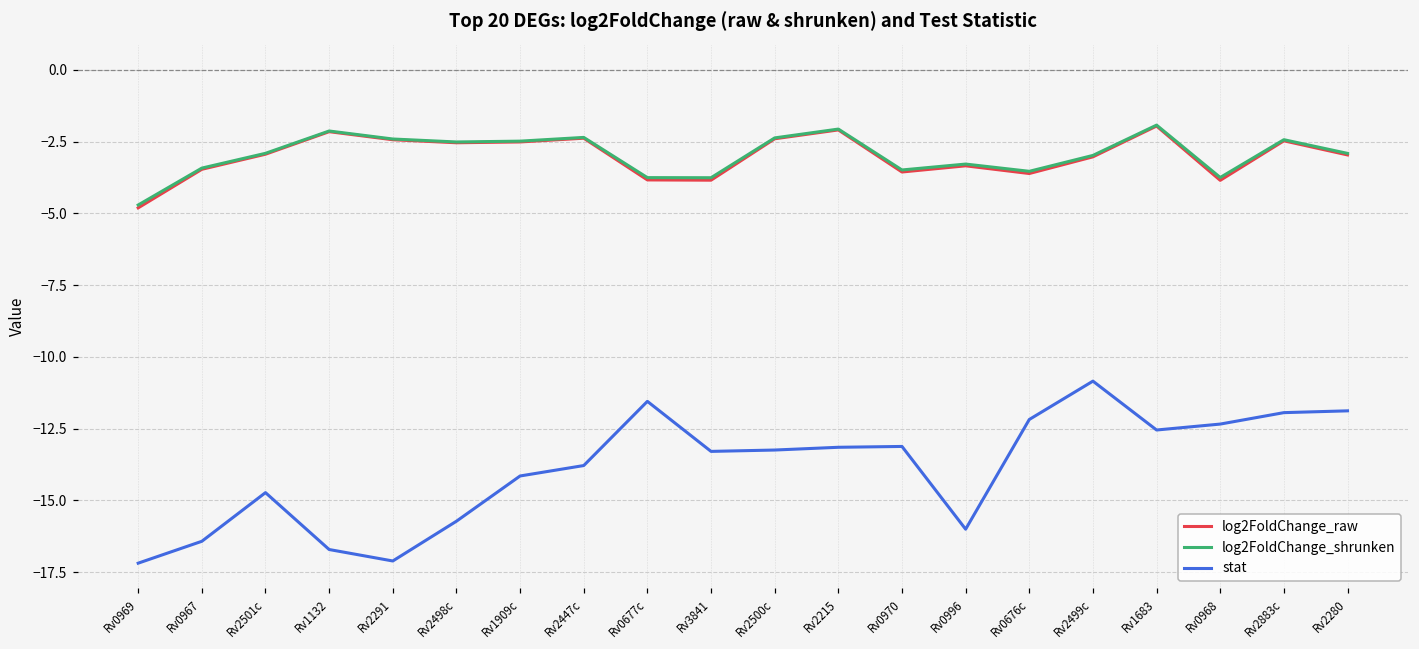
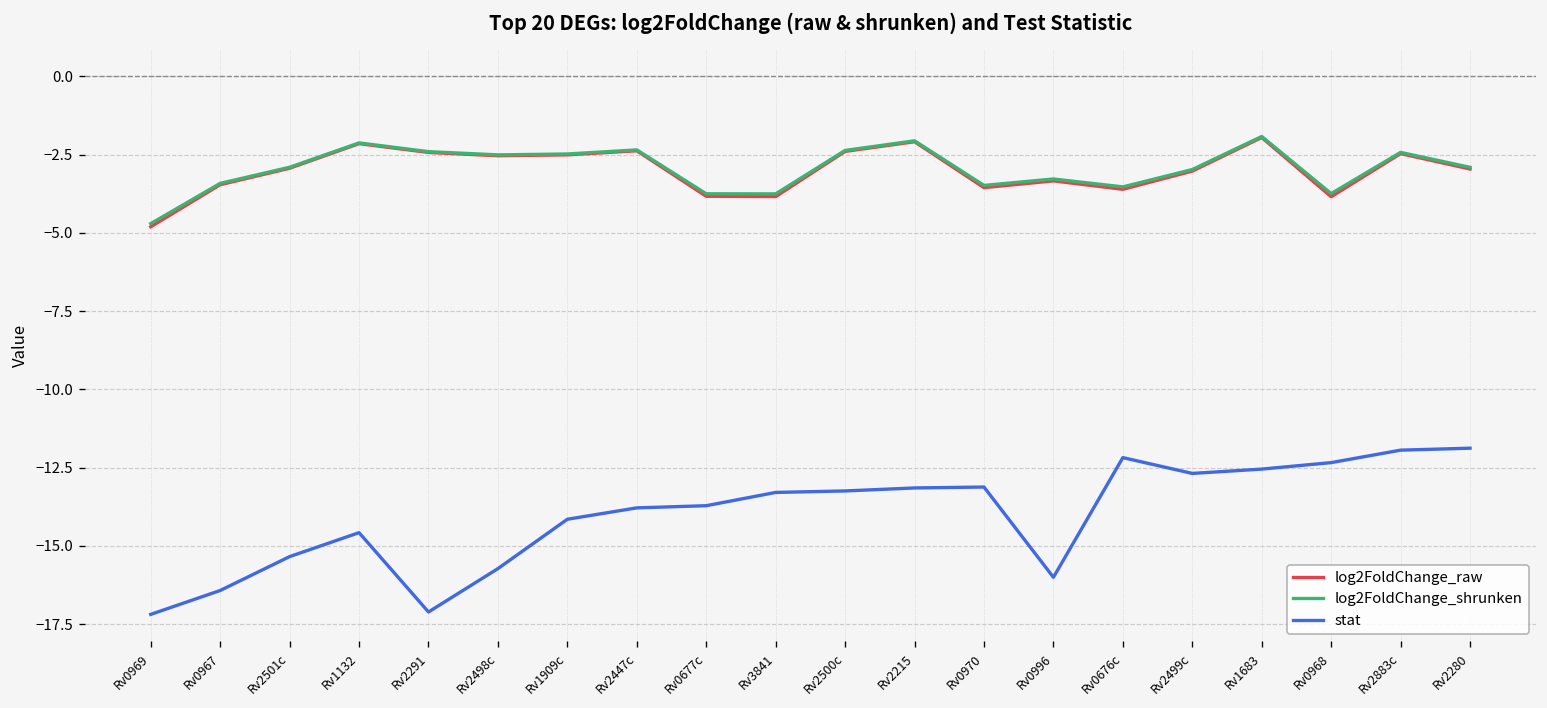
  {
    "log2FoldChange_raw": {
      "Rv0969": -4.8,
      "Rv0968": -3.8
    },
    "log2FoldChange_shrunken": {
      "Rv0969": -4.7,
      "Rv0968": -3.7
    },
    "stat": {
      "Rv0969": -17.2,
      "Rv0967": -16.4,
-     "Rv2501c": -14.7,
-     "Rv1132": -16.7,
+     "Rv2501c": -15.3,
+     "Rv1132": -14.6,
      "Rv2291": -17.1,
      "Rv2498c": -15.7,
      "Rv1909c": -14.1,
      "Rv2447c": -13.8,
-     "Rv0677c": -11.5,
+     "Rv0677c": -13.7,
      "Rv3841": -13.3,
      "Rv2500c": -13.2,
      "Rv2215": -13.1,
      "Rv0970": -13.1,
      "Rv0996": -16.0,
      "Rv0676c": -12.2,
-     "Rv2499c": -10.8,
+     "Rv2499c": -12.7,
      "Rv1683": -12.5,
      "Rv0968": -12.3,
      "Rv2883c": -11.9,
      "Rv2280": -11.9
    }
  }
